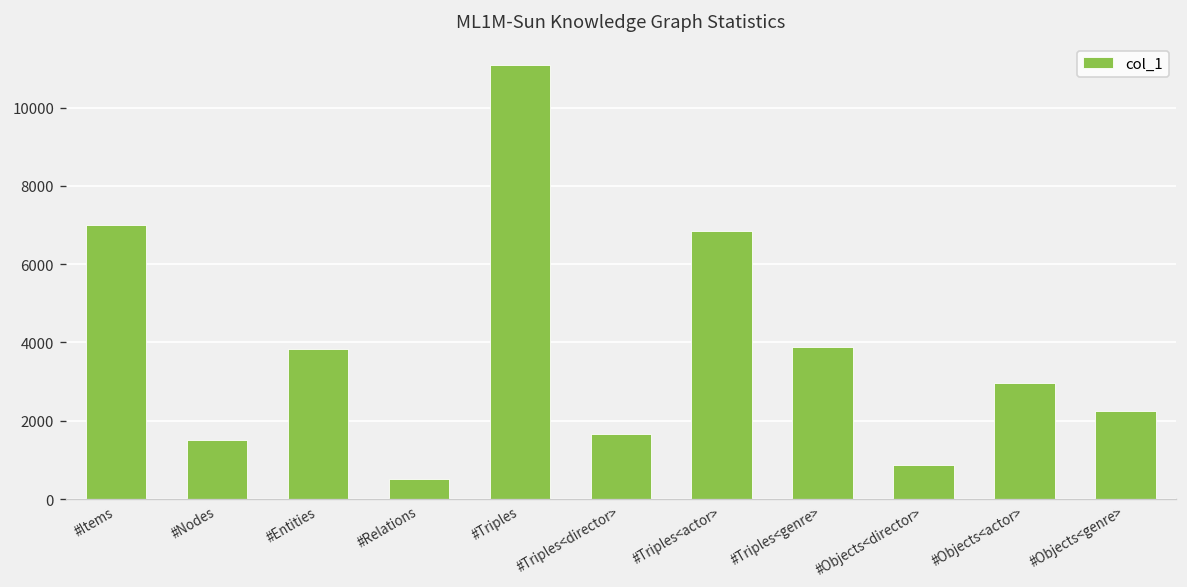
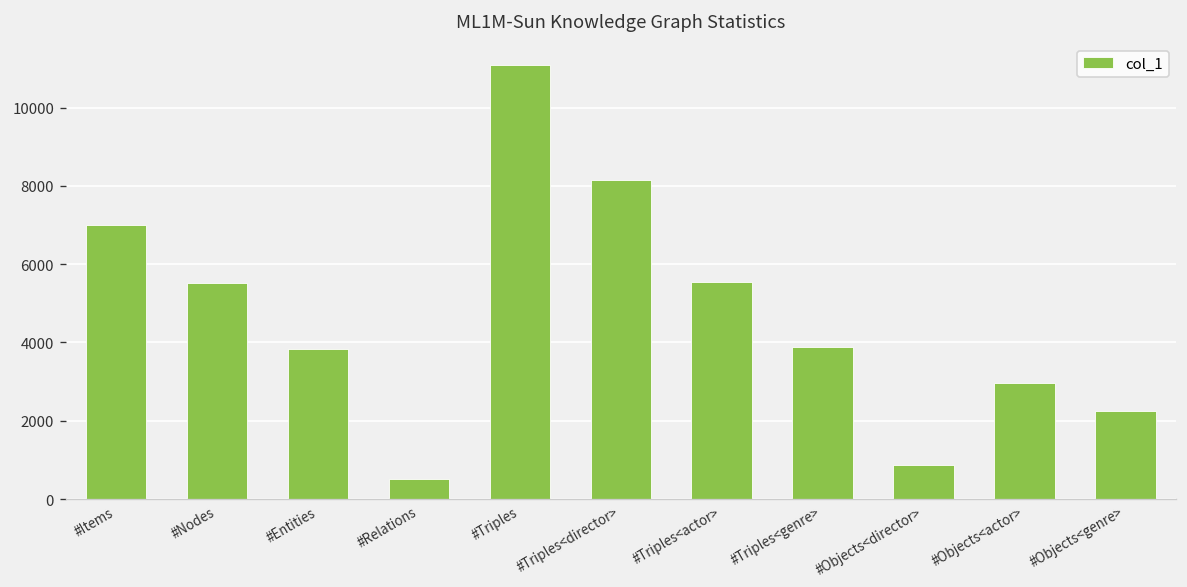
  {
    "#Items": 7000,
-   "#Nodes": 1500,
+   "#Nodes": 5500,
    "#Entities": 3800,
    "#Relations": 500,
    "#Triples": 11100,
-   "#Triples<director>": 1700,
-   "#Triples<actor>": 6900,
+   "#Triples<director>": 8100,
+   "#Triples<actor>": 5500,
    "#Triples<genre>": 3900,
    "#Objects<director>": 900,
    "#Objects<actor>": 3000,
    "#Objects<genre>": 2200
  }
